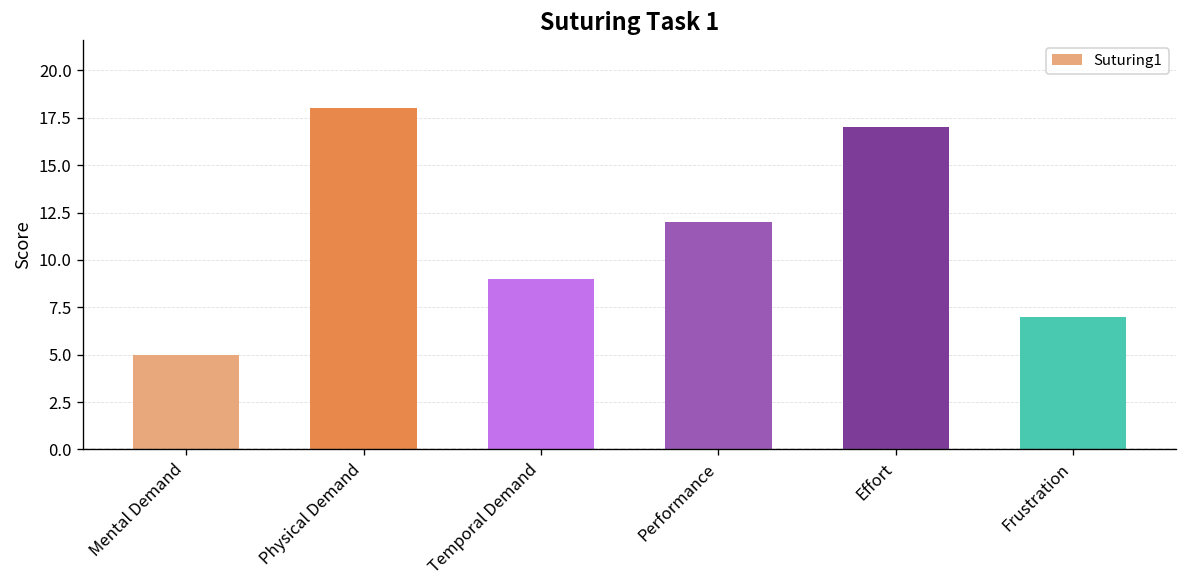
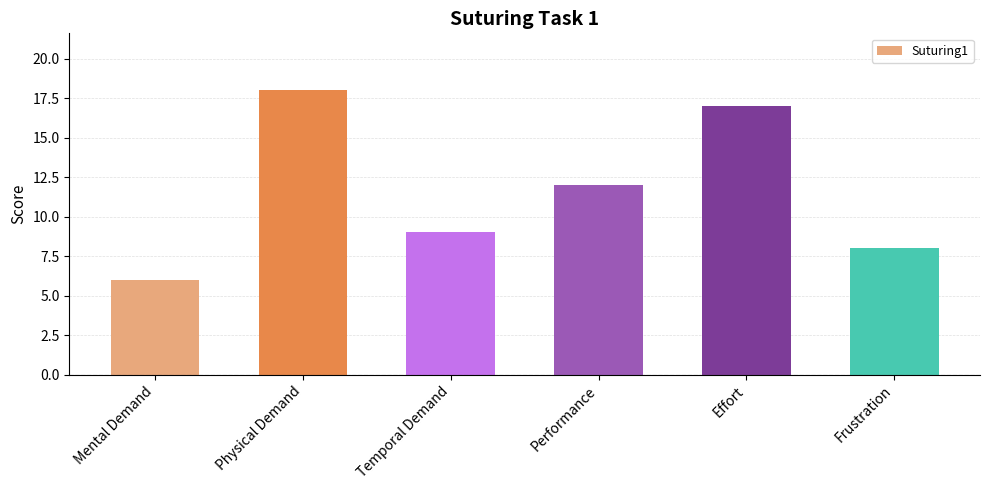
  {
-   "Mental Demand": 5,
+   "Mental Demand": 6,
    "Physical Demand": 18,
    "Temporal Demand": 9,
    "Performance": 12,
    "Effort": 17,
-   "Frustration": 7
+   "Frustration": 8
  }
